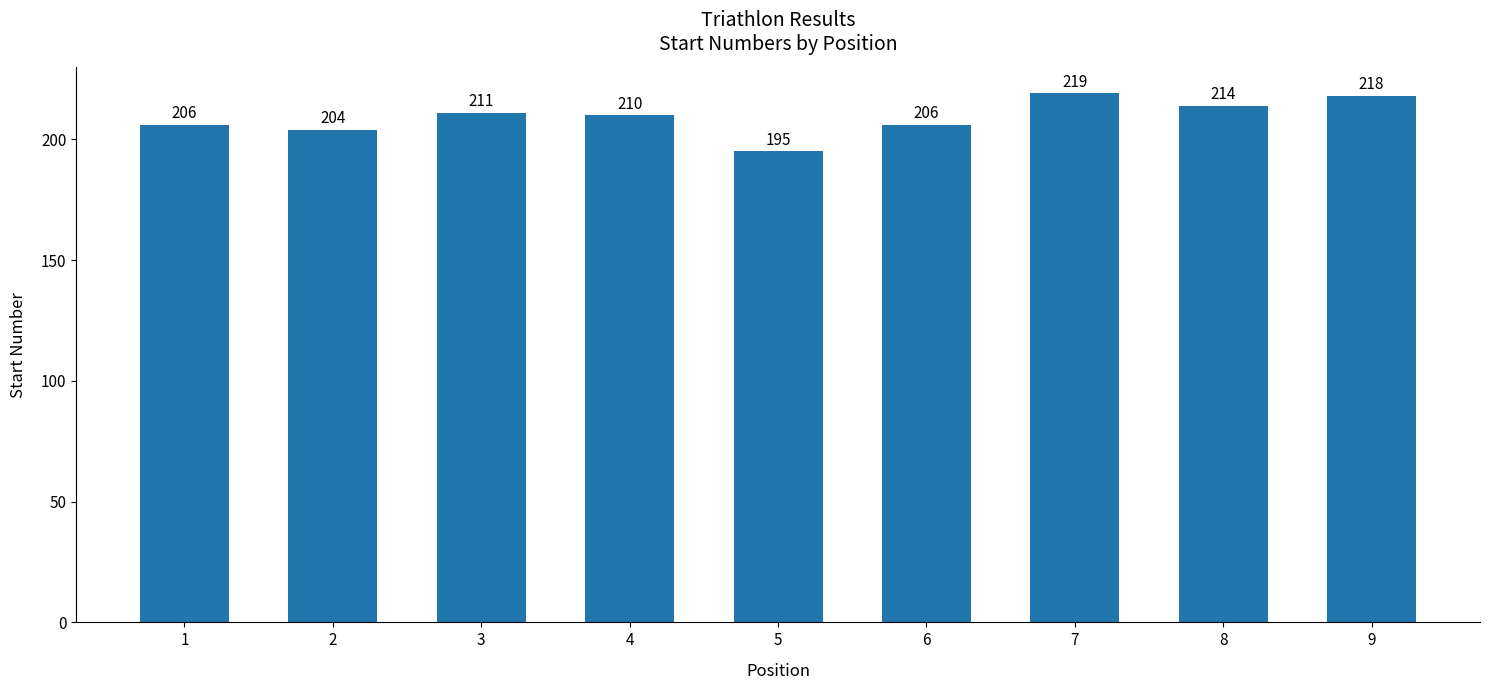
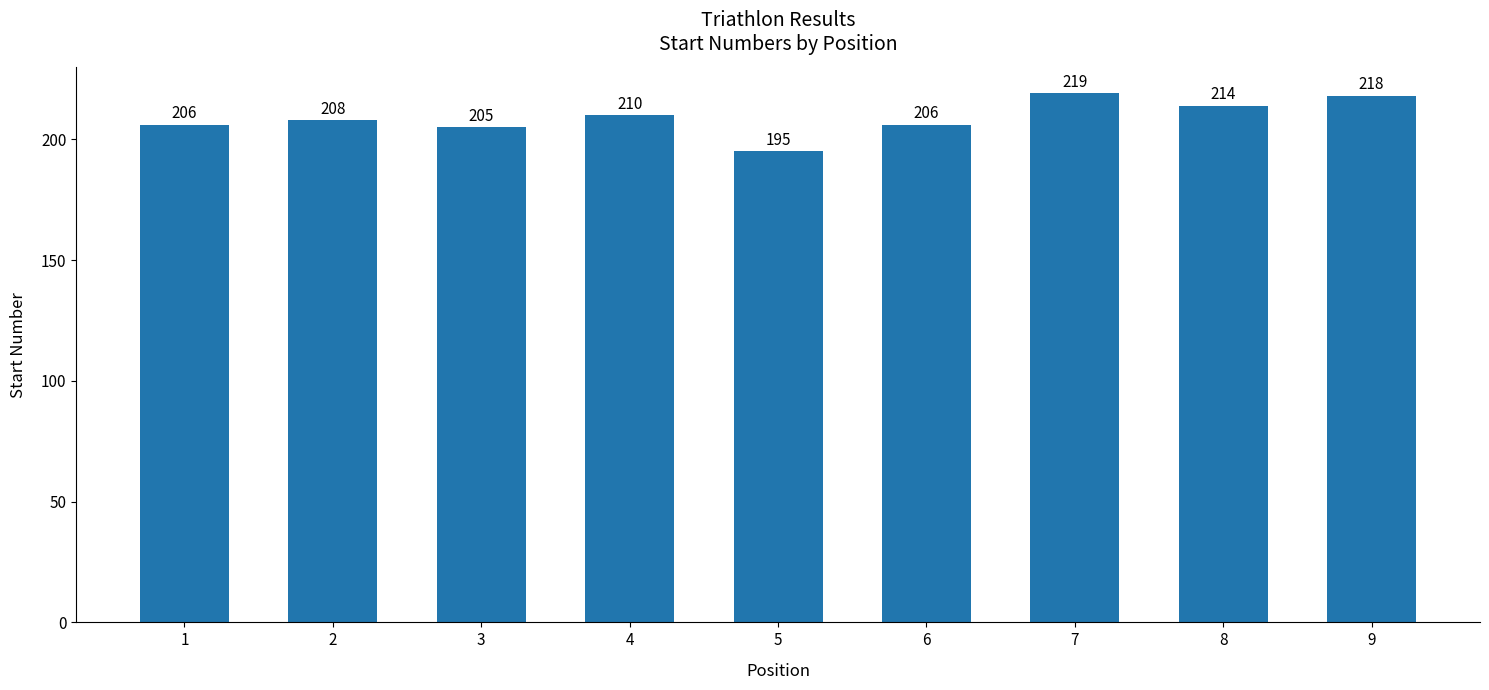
  {
    "1": 206,
-   "2": 204,
-   "3": 211,
+   "2": 208,
+   "3": 205,
    "4": 210,
    "5": 195,
    "6": 206,
    "7": 219,
    "8": 214,
    "9": 218
  }
